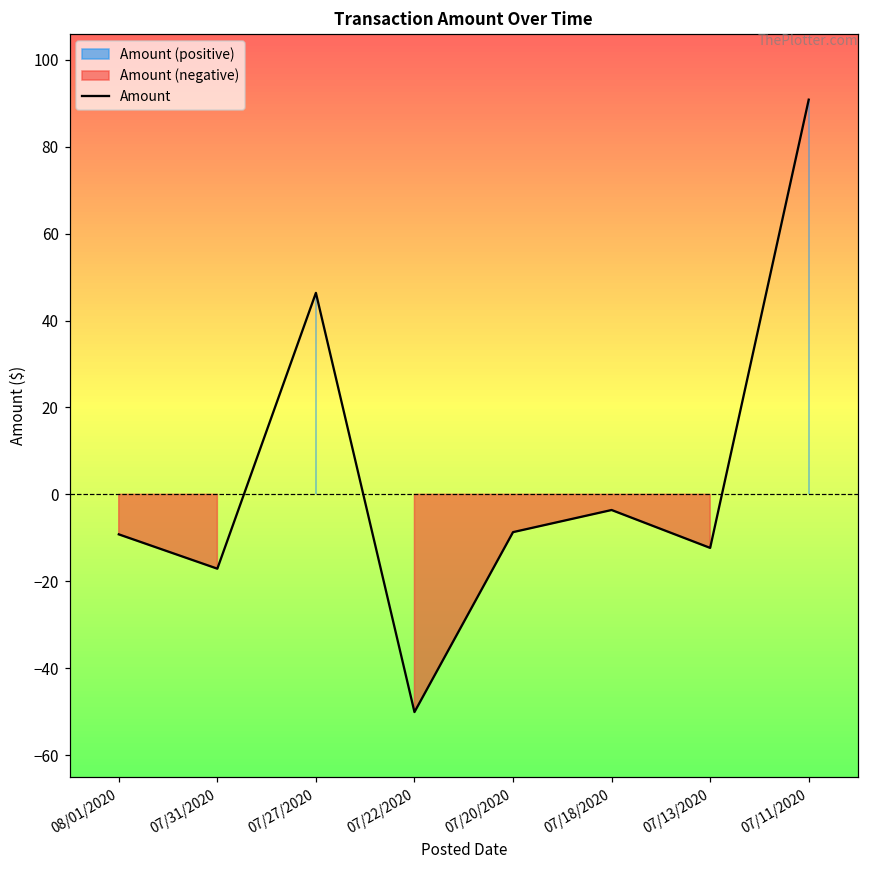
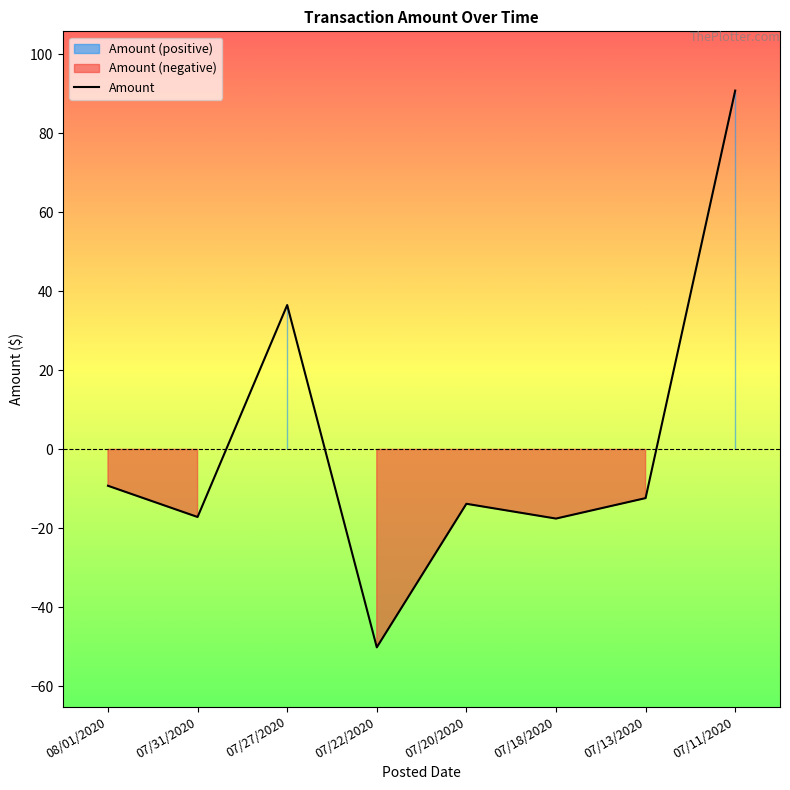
  {
    "08/01/2020": -9,
    "07/31/2020": -17,
-   "07/27/2020": 46,
+   "07/27/2020": 37,
    "07/22/2020": -50,
-   "07/20/2020": -9,
-   "07/18/2020": -4,
+   "07/20/2020": -14,
+   "07/18/2020": -18,
    "07/13/2020": -12,
    "07/11/2020": 91
  }
